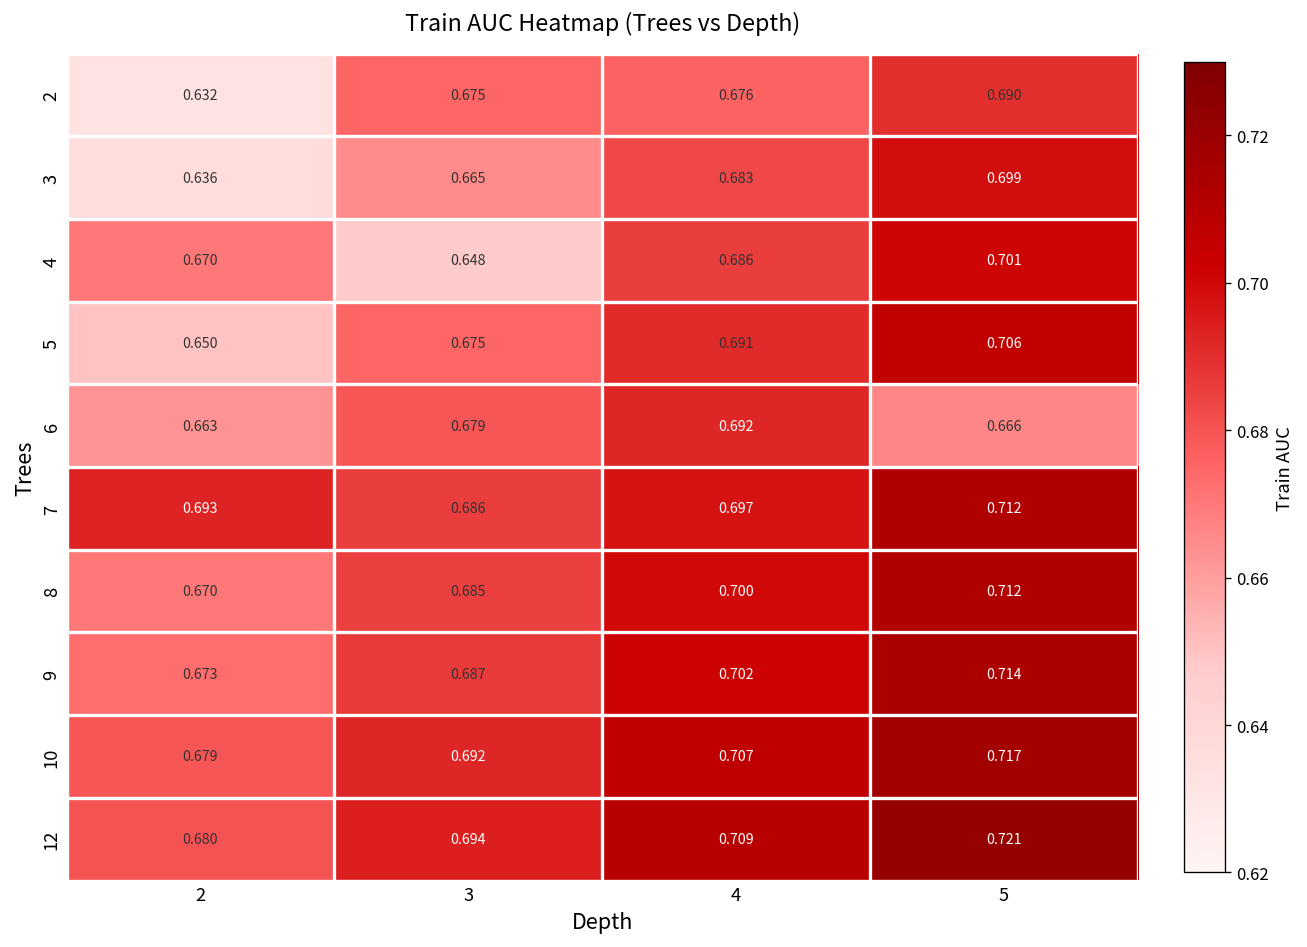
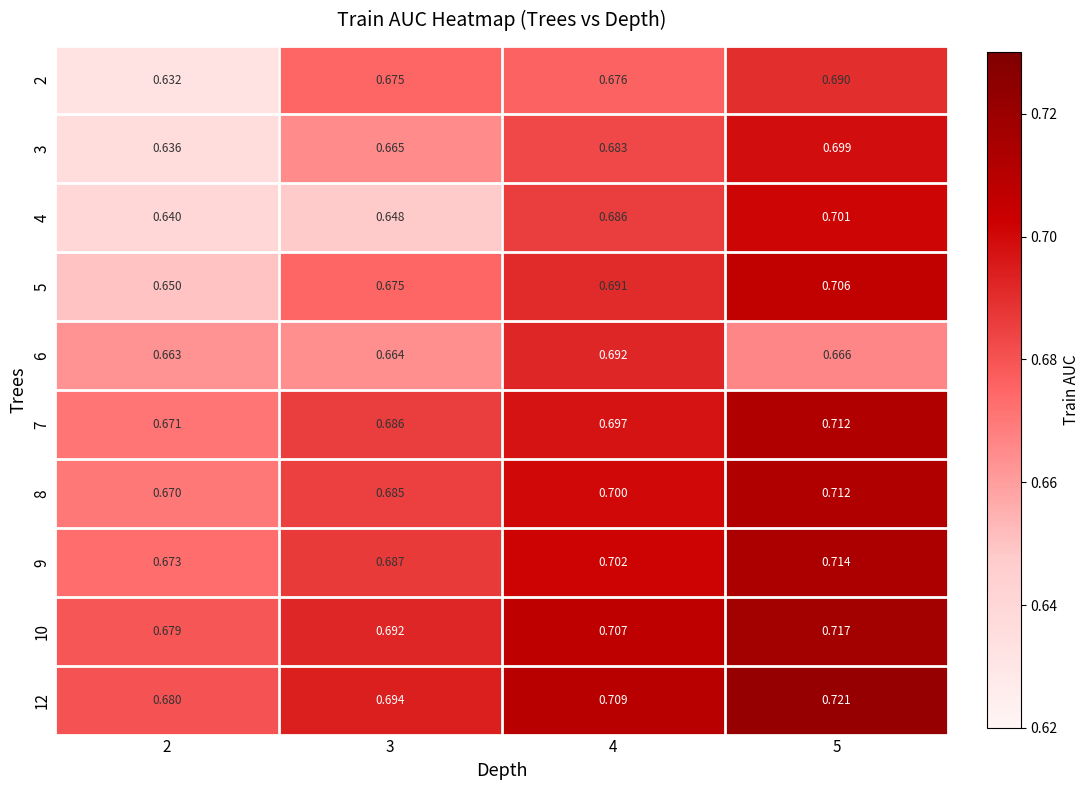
  {
    "2": {
      "2": 0.632,
      "3": 0.675,
      "4": 0.676,
      "5": 0.690
    },
    "3": {
      "2": 0.636,
      "3": 0.665,
      "4": 0.683,
      "5": 0.699
    },
    "4": {
-     "2": 0.670,
+     "2": 0.640,
      "3": 0.648,
      "4": 0.686,
      "5": 0.701
    },
    "5": {
      "2": 0.650,
      "3": 0.675,
      "4": 0.691,
      "5": 0.706
    },
    "6": {
      "2": 0.663,
-     "3": 0.679,
+     "3": 0.664,
      "4": 0.692,
      "5": 0.666
    },
    "7": {
-     "2": 0.693,
+     "2": 0.671,
      "3": 0.686,
      "4": 0.697,
      "5": 0.712
    },
    "8": {
      "2": 0.670,
      "3": 0.685,
      "4": 0.700,
      "5": 0.712
    },
    "9": {
      "2": 0.673,
      "3": 0.687,
      "4": 0.702,
      "5": 0.714
    },
    "10": {
      "2": 0.679,
      "3": 0.692,
      "4": 0.707,
      "5": 0.717
    },
    "12": {
      "2": 0.680,
      "3": 0.694,
      "4": 0.709,
      "5": 0.721
    }
  }
